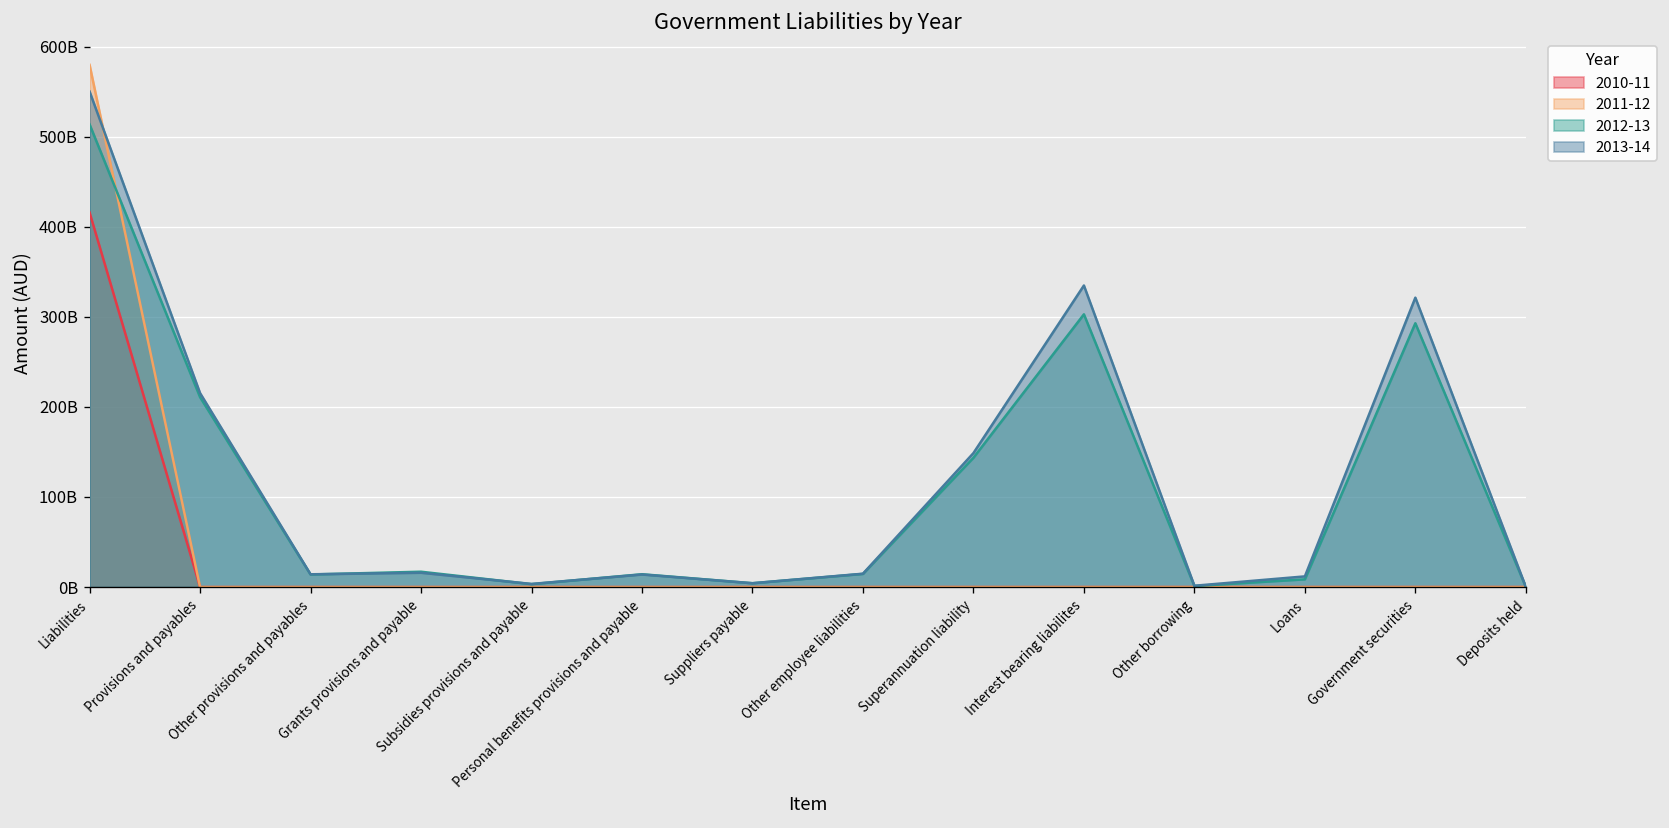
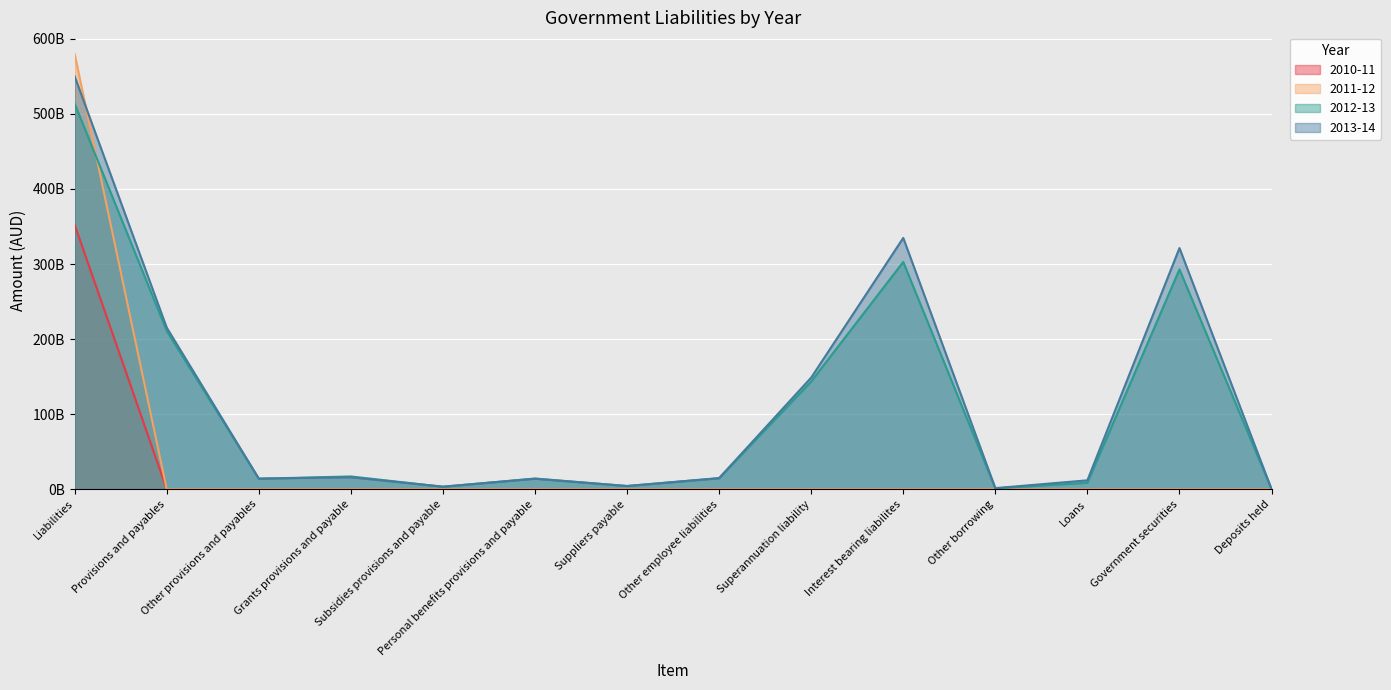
  {
    "2010-11": {
-     "Liabilities": 420000000000
+     "Liabilities": 350000000000
    },
    "2011-12": {
      "Liabilities": 580000000000
    }
  }
